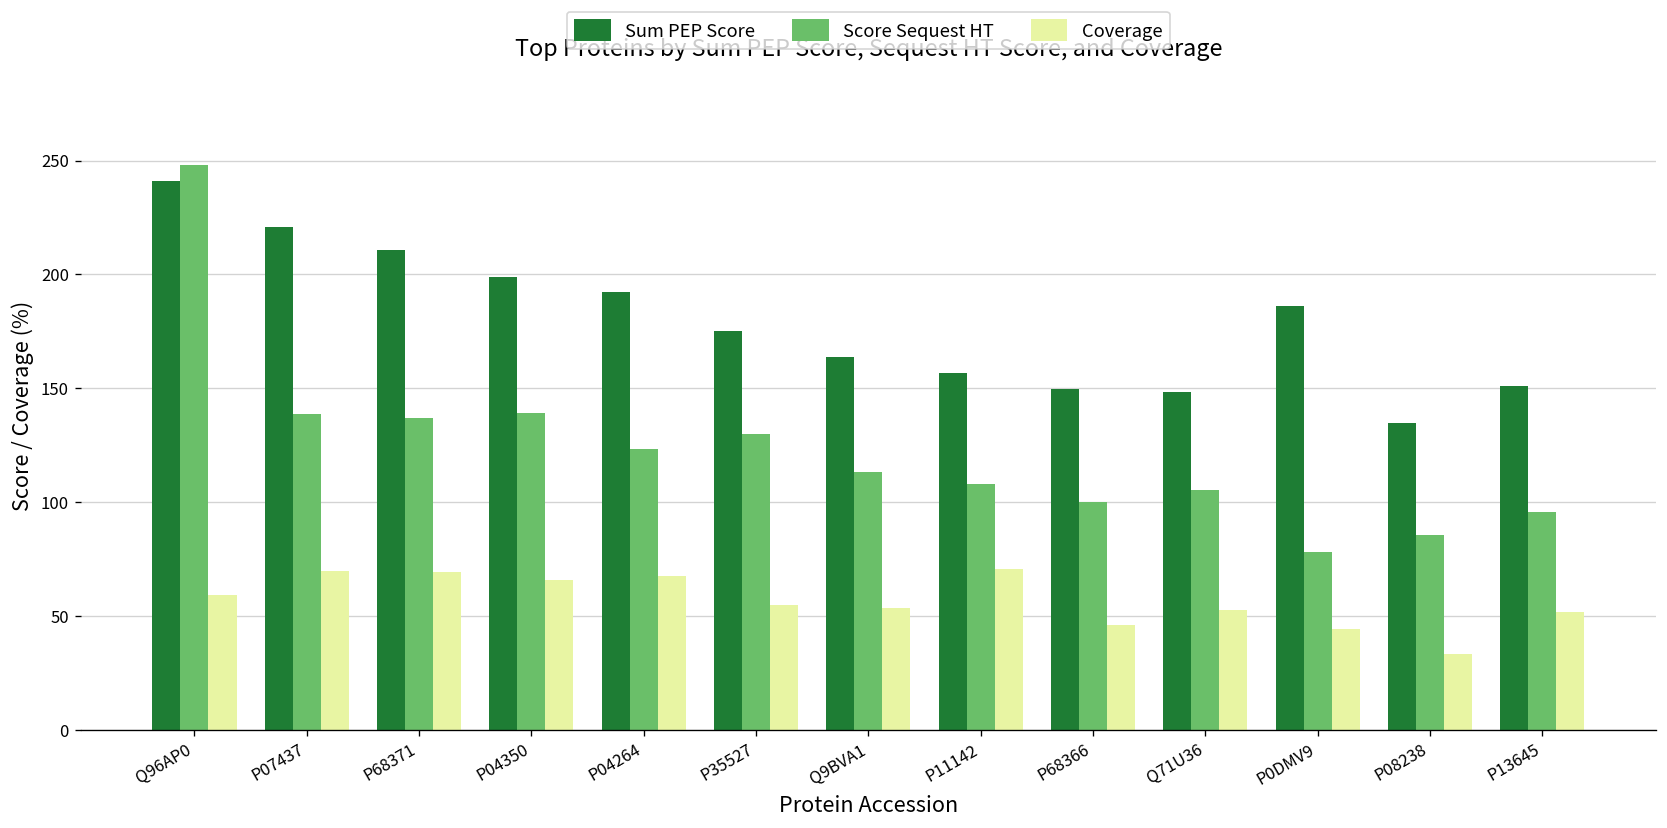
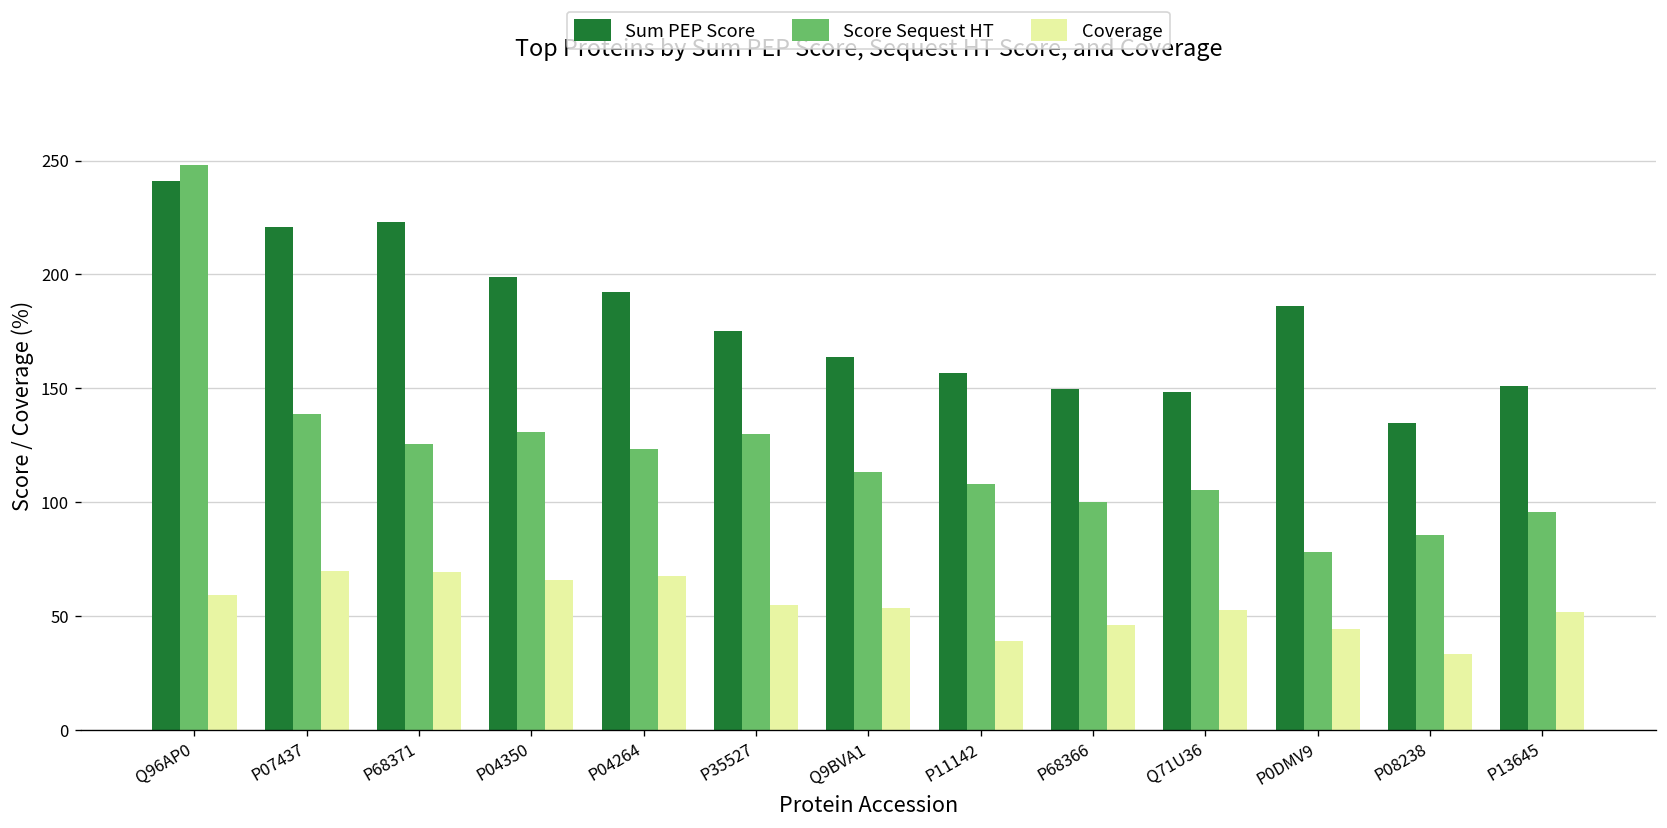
  {
    "Sum PEP Score": {
      "Q96AP0": 241,
      "P07437": 221,
-     "P68371": 211,
+     "P68371": 223,
      "P04350": 199,
      "P04264": 192,
      "P35527": 175,
      "Q9BVA1": 164,
      "P11142": 157,
      "P68366": 150,
      "Q71U36": 148,
      "P0DMV9": 186,
      "P08238": 135,
      "P13645": 151
    },
    "Score Sequest HT": {
      "Q96AP0": 248,
      "P07437": 138,
-     "P68371": 137,
-     "P04350": 139,
+     "P68371": 125,
+     "P04350": 131,
      "P04264": 123,
      "P35527": 130,
      "Q9BVA1": 113,
      "P11142": 108,
      "P68366": 100,
      "Q71U36": 105,
      "P0DMV9": 78,
      "P08238": 86,
      "P13645": 95
    },
    "Coverage": {
      "Q96AP0": 59,
      "P07437": 70,
      "P68371": 69,
      "P04350": 66,
      "P04264": 67,
      "P35527": 55,
      "Q9BVA1": 53,
-     "P11142": 71,
+     "P11142": 39,
      "P68366": 46,
      "Q71U36": 53,
      "P0DMV9": 44,
      "P08238": 33,
      "P13645": 52
    }
  }
